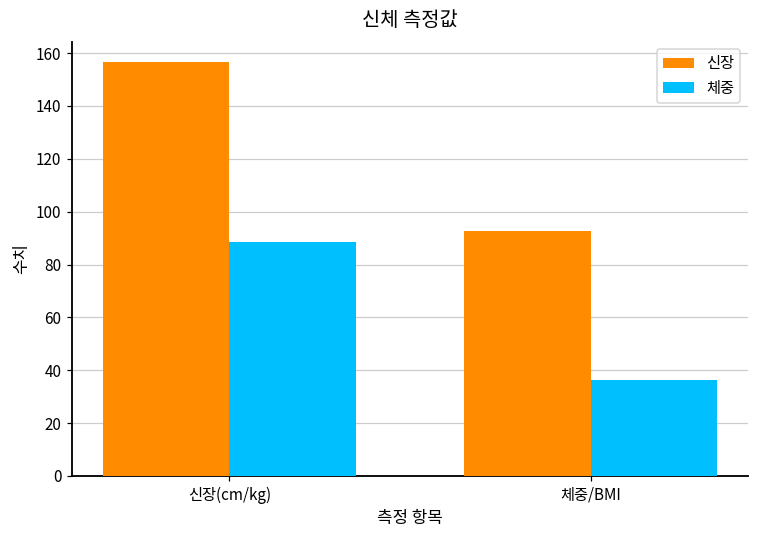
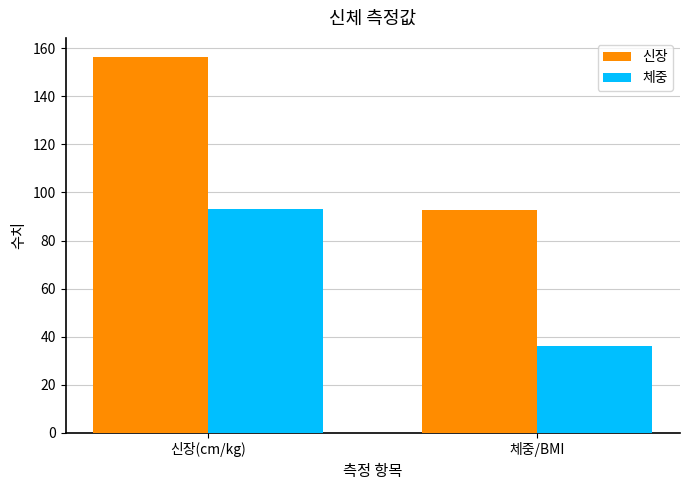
  {
    "신장": {
      "신장(cm/kg)": 157,
      "체중/BMI": 93
    },
    "체중": {
-     "신장(cm/kg)": 89,
+     "신장(cm/kg)": 93,
      "체중/BMI": 36
    }
  }
